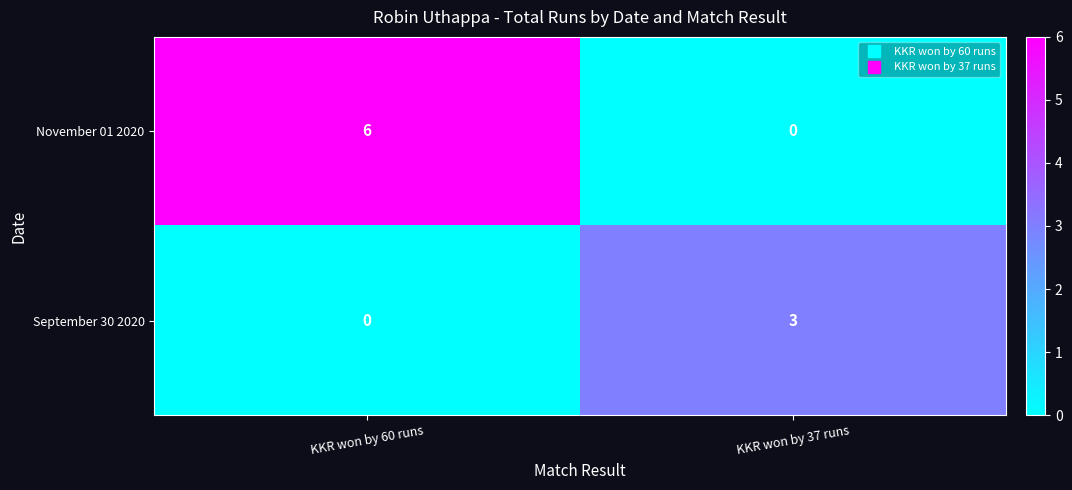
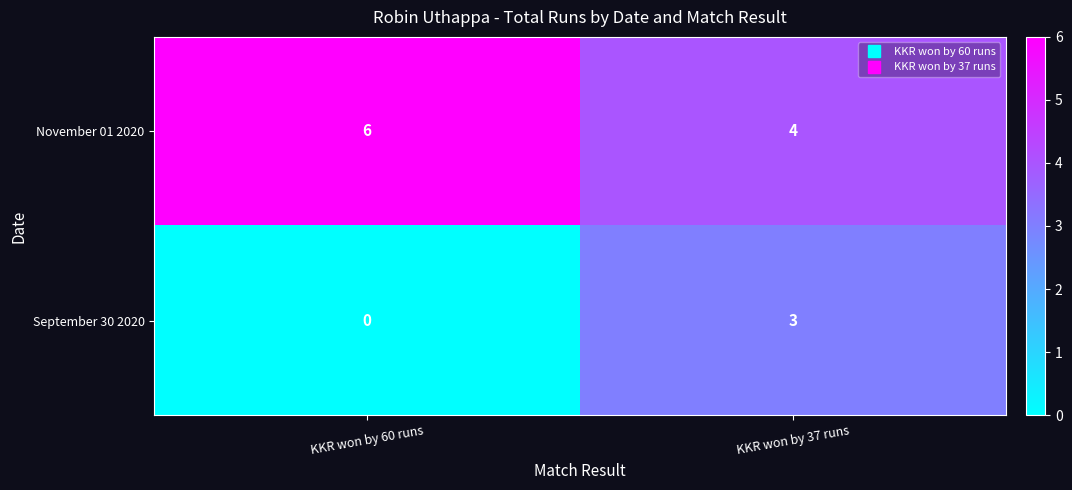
  {
    "November 01 2020": {
      "KKR won by 60 runs": 6,
-     "KKR won by 37 runs": 0
+     "KKR won by 37 runs": 4
    },
    "September 30 2020": {
      "KKR won by 60 runs": 0,
      "KKR won by 37 runs": 3
    }
  }
